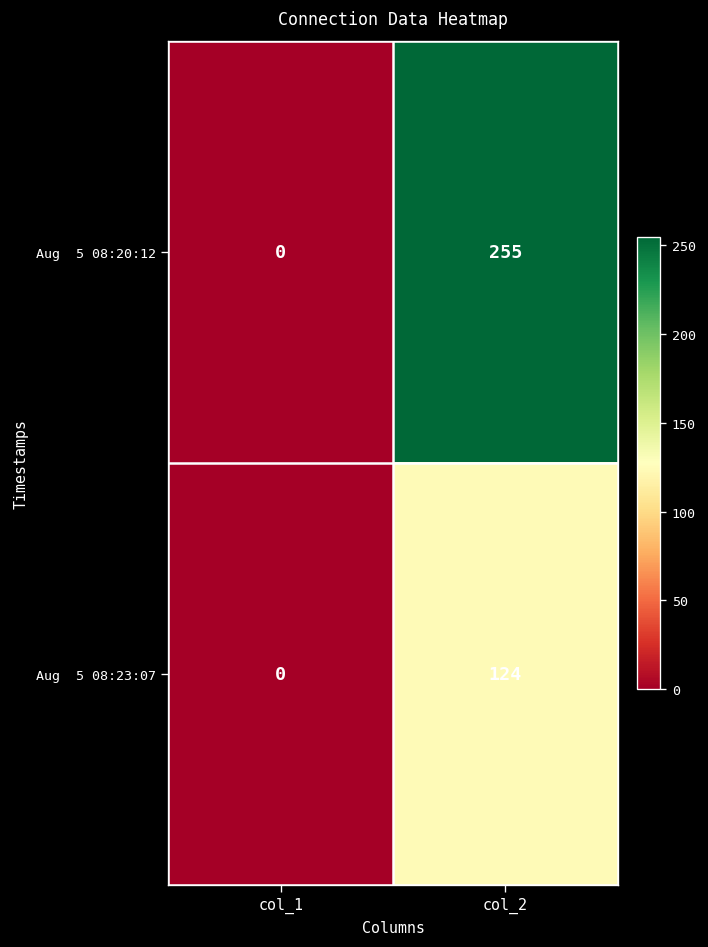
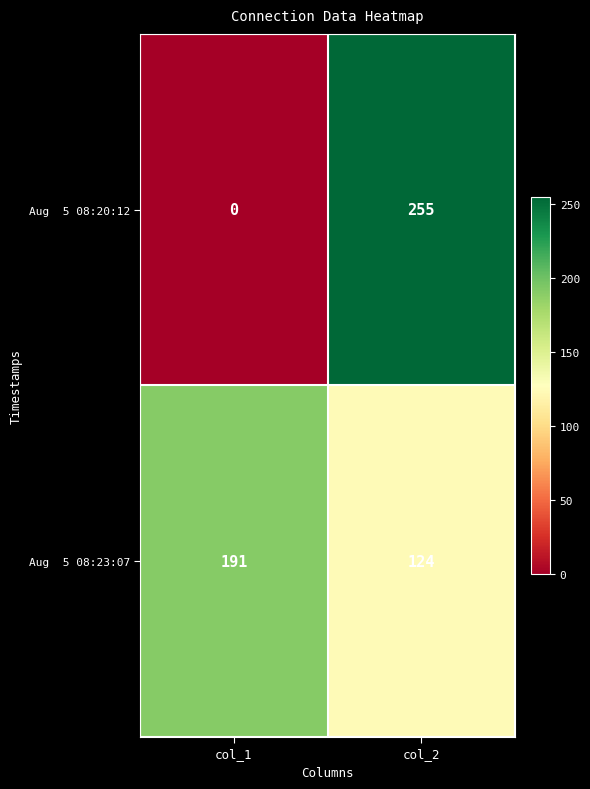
  {
    "Aug 5 08:20:12": {
      "col_1": 0,
      "col_2": 255
    },
    "Aug 5 08:23:07": {
-     "col_1": 0,
+     "col_1": 191,
      "col_2": 124
    }
  }
